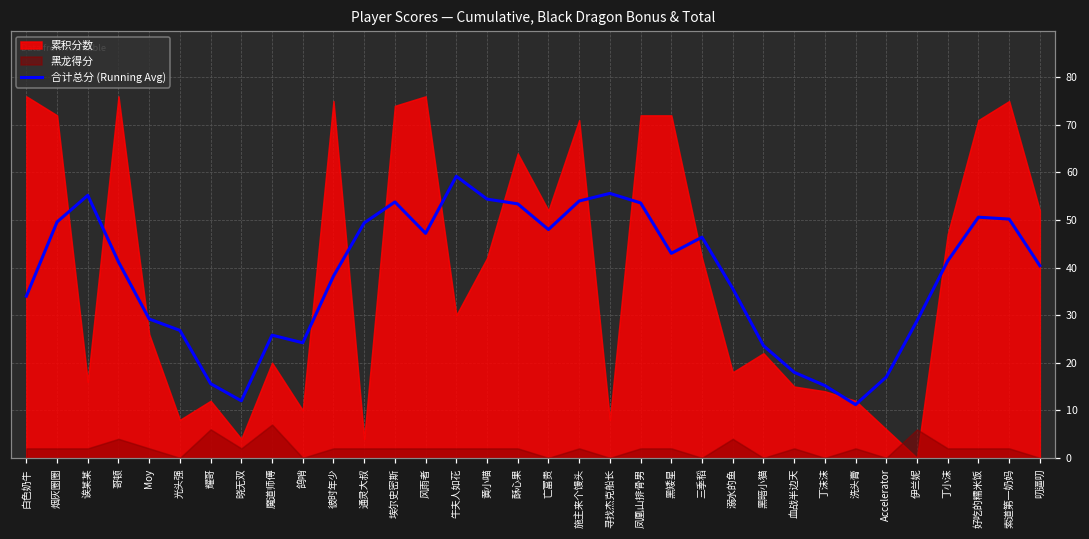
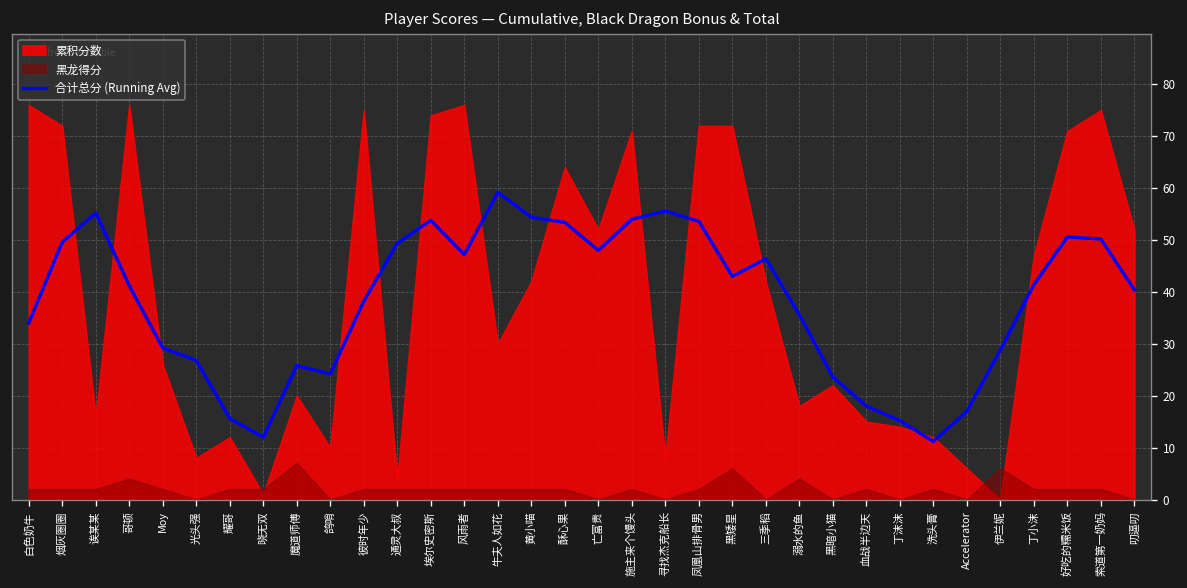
  {
    "合计总分 (Running Avg)": {
      "白色奶牛": 34,
      "烟灰圈圈": 50,
      "诶某某": 55,
      "哥顿": 41,
      "Moy": 29,
      "光头强": 27,
      "耀哥": 16,
      "晓无双": 12,
      "魔道师傅": 26,
      "鸽哨": 24,
      "彼时年少": 38,
      "通灵大叔": 49,
      "埃尔史密斯": 54,
      "风雨者": 47,
      "牛夫人如花": 59,
      "黄小喵": 54,
      "酥心果": 53,
      "亡富贵": 48,
      "施主来个馒头": 54,
      "寻找杰克船长": 56,
      "凤凰山排骨男": 54,
      "黑矮星": 43,
      "三季稻": 46,
      "溺水的鱼": 36,
      "黑暗小猫": 24,
      "血战半边天": 18,
      "丁沫沫": 15,
      "洗头膏": 11,
      "Accelerator": 17,
      "伊兰妮": 29,
      "丁小沫": 41,
      "好吃的糯米饭": 51,
      "索道第一奶妈": 50,
      "叨逼叨": 40
    },
    "累积分数": {
      "白色奶牛": 76,
      "烟灰圈圈": 72,
      "诶某某": 16,
      "哥顿": 76,
      "Moy": 26,
      "光头强": 8,
      "耀哥": 12,
-     "晓无双": 4,
+     "晓无双": 1,
      "魔道师傅": 20,
      "鸽哨": 10,
      "彼时年少": 75,
      "通灵大叔": 4,
      "埃尔史密斯": 74,
      "风雨者": 76,
      "牛夫人如花": 30,
      "黄小喵": 42,
      "酥心果": 64,
      "亡富贵": 52,
      "施主来个馒头": 71,
      "寻找杰克船长": 8,
      "凤凰山排骨男": 72,
      "黑矮星": 72,
      "三季稻": 42,
      "溺水的鱼": 18,
      "黑暗小猫": 22,
      "血战半边天": 15,
      "丁沫沫": 14,
      "洗头膏": 12,
      "Accelerator": 6,
      "伊兰妮": 0,
      "丁小沫": 47,
      "好吃的糯米饭": 71,
      "索道第一奶妈": 75,
      "叨逼叨": 52
    },
    "黑龙得分": {
      "白色奶牛": 2,
      "烟灰圈圈": 2,
      "诶某某": 2,
      "哥顿": 4,
      "Moy": 2,
      "光头强": 0,
-     "耀哥": 6,
+     "耀哥": 2,
      "晓无双": 2,
      "魔道师傅": 7,
      "鸽哨": 0,
      "彼时年少": 2,
      "通灵大叔": 2,
      "埃尔史密斯": 2,
      "风雨者": 2,
      "牛夫人如花": 2,
      "黄小喵": 2,
      "酥心果": 2,
      "亡富贵": 0,
      "施主来个馒头": 2,
      "寻找杰克船长": 0,
      "凤凰山排骨男": 2,
-     "黑矮星": 2,
+     "黑矮星": 6,
      "三季稻": 0,
      "溺水的鱼": 4,
      "黑暗小猫": 0,
      "血战半边天": 2,
      "丁沫沫": 0,
      "洗头膏": 2,
      "Accelerator": 0,
      "伊兰妮": 6,
      "丁小沫": 2,
      "好吃的糯米饭": 2,
      "索道第一奶妈": 2,
      "叨逼叨": 0
    }
  }
